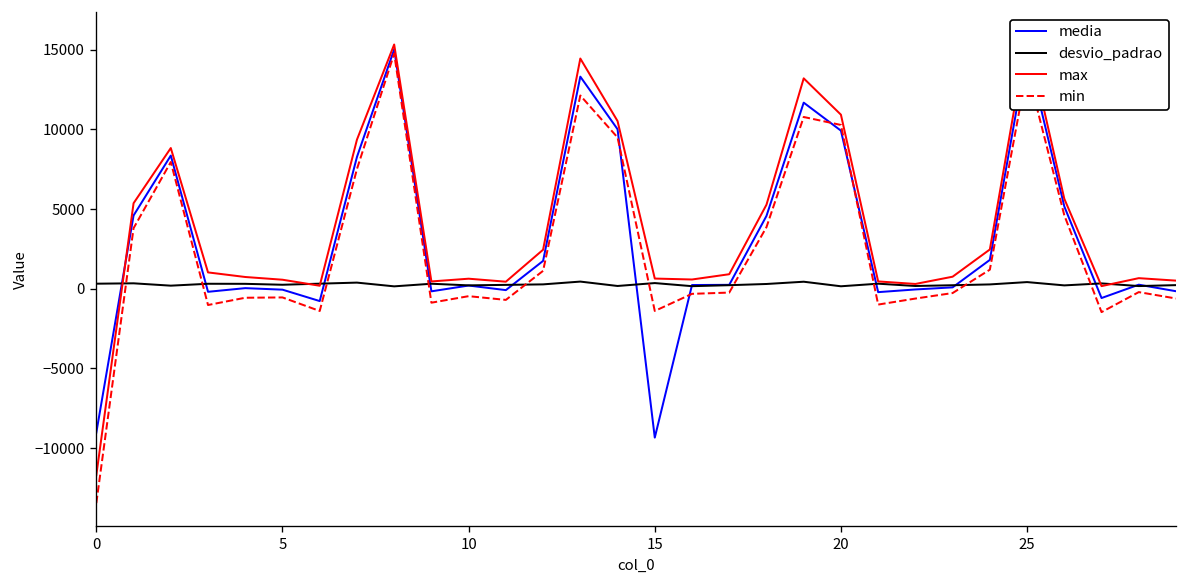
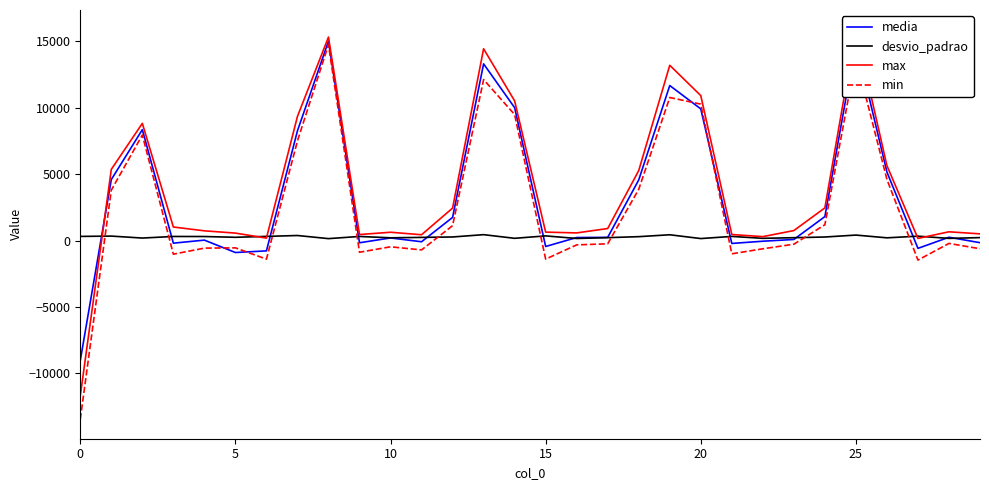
  {
    "media": {
      "0": -9000,
-     "5": -100,
-     "15": -9300,
+     "5": -900,
+     "15": -400,
      "20": 9900
    },
    "desvio_padrao": {
      "0": 300,
      "5": 300,
      "15": 400,
      "20": 200,
      "25": 400
    }
  }
